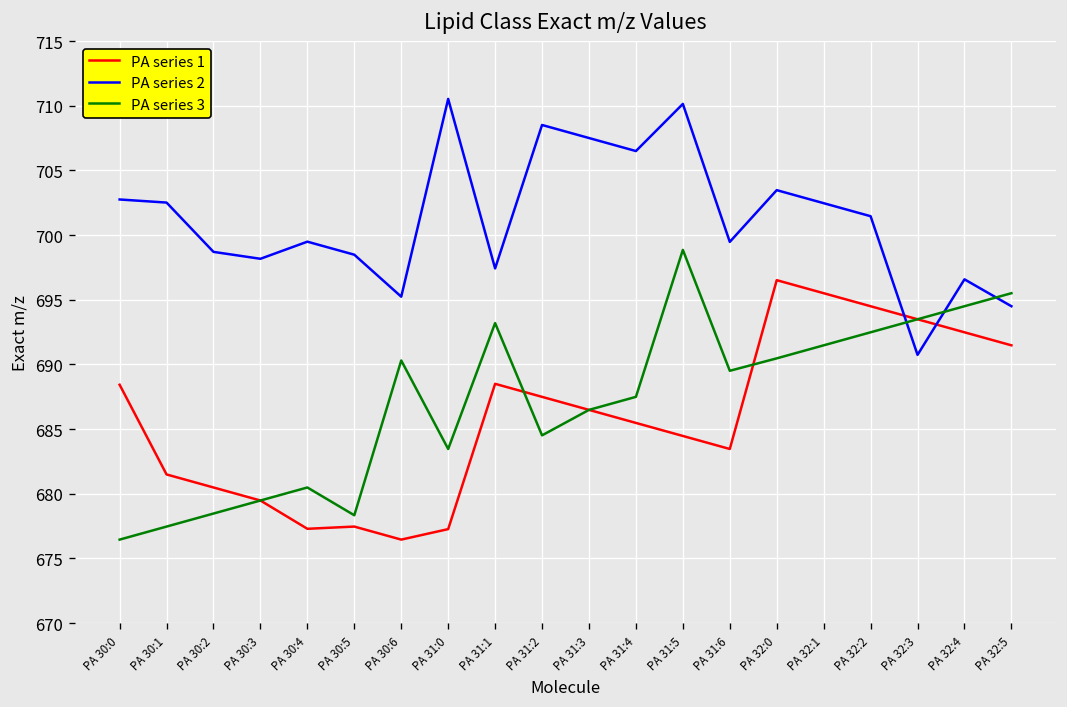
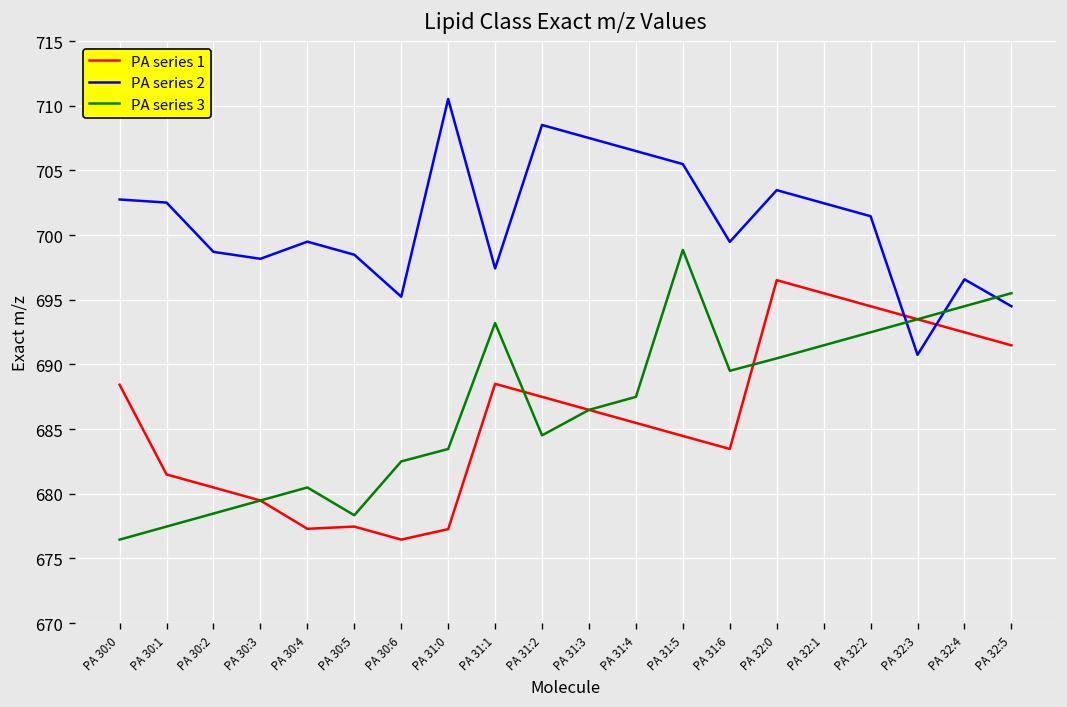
  {
    "PA series 1": {
      "PA 30:0": 688.4,
      "PA 30:1": 681.5,
      "PA 30:2": 680.5,
      "PA 30:4": 677.3,
      "PA 30:5": 677.5,
      "PA 30:6": 676.5,
      "PA 31:0": 677.3,
      "PA 31:1": 688.5,
      "PA 31:2": 687.5,
      "PA 31:4": 685.5,
      "PA 31:5": 684.5,
      "PA 31:6": 683.5,
      "PA 32:0": 696.5,
      "PA 32:1": 695.5,
      "PA 32:2": 694.5,
      "PA 32:4": 692.5,
      "PA 32:5": 691.5
    },
    "PA series 2": {
      "PA 30:0": 702.8,
      "PA 30:1": 702.5,
      "PA 30:2": 698.7,
      "PA 30:3": 698.2,
      "PA 30:4": 699.5,
      "PA 30:5": 698.5,
      "PA 30:6": 695.2,
      "PA 31:0": 710.5,
      "PA 31:1": 697.4,
      "PA 31:2": 708.5,
      "PA 31:3": 707.5,
      "PA 31:4": 706.5,
-     "PA 31:5": 710.1,
+     "PA 31:5": 705.5,
      "PA 31:6": 699.5,
      "PA 32:0": 703.5,
      "PA 32:1": 702.5,
      "PA 32:2": 701.5,
      "PA 32:3": 690.7,
      "PA 32:4": 696.6,
      "PA 32:5": 694.5
    },
    "PA series 3": {
      "PA 30:0": 676.5,
      "PA 30:1": 677.5,
      "PA 30:2": 678.5,
      "PA 30:4": 680.5,
      "PA 30:5": 678.3,
-     "PA 30:6": 690.3,
+     "PA 30:6": 682.5,
      "PA 31:0": 683.5,
      "PA 31:1": 693.2,
      "PA 31:2": 684.5,
      "PA 31:4": 687.5,
      "PA 31:5": 698.9,
      "PA 31:6": 689.5,
      "PA 32:0": 690.5,
      "PA 32:1": 691.5,
      "PA 32:2": 692.5,
      "PA 32:4": 694.5,
      "PA 32:5": 695.5
    }
  }
